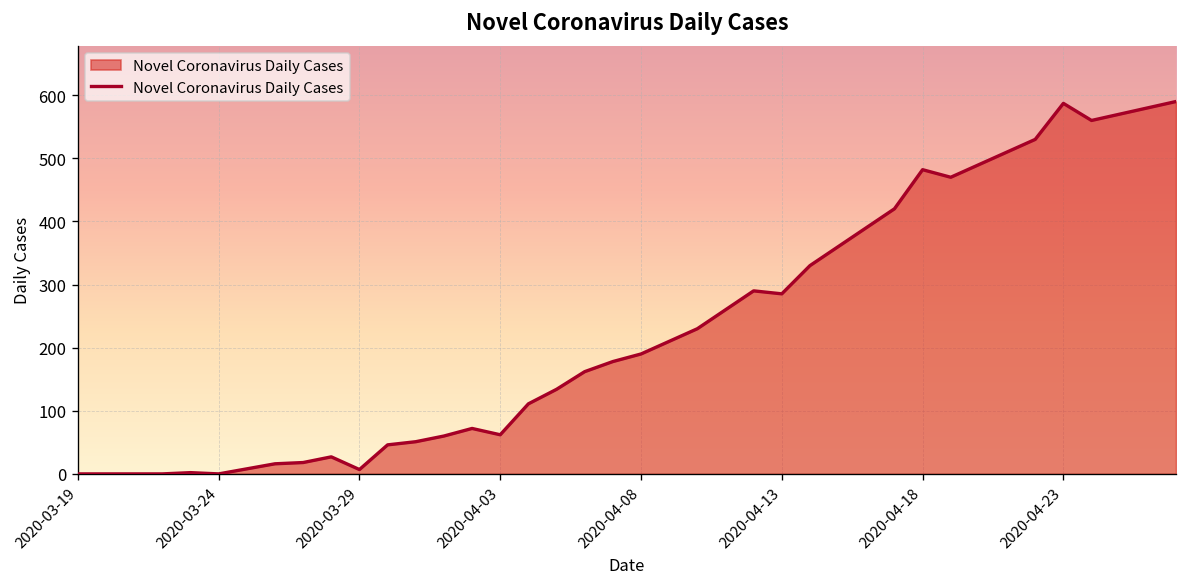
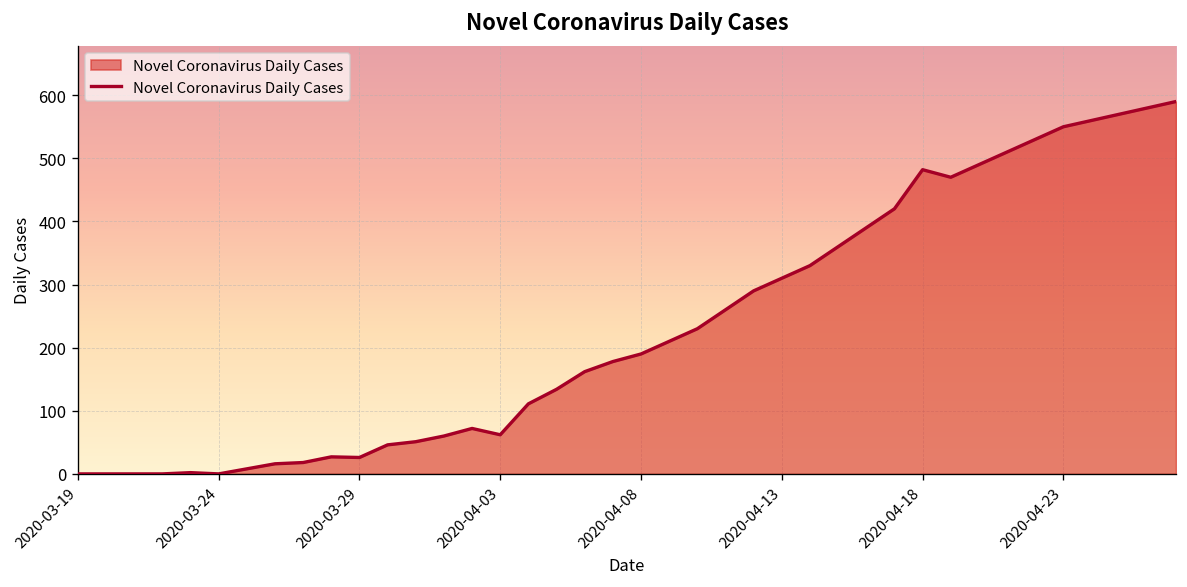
  {
    "2020-03-19": 0,
    "2020-03-24": 0,
-   "2020-03-29": 10,
+   "2020-03-29": 30,
    "2020-04-03": 60,
    "2020-04-08": 190,
-   "2020-04-13": 290,
+   "2020-04-13": 310,
    "2020-04-18": 480,
-   "2020-04-23": 590
+   "2020-04-23": 550
  }
